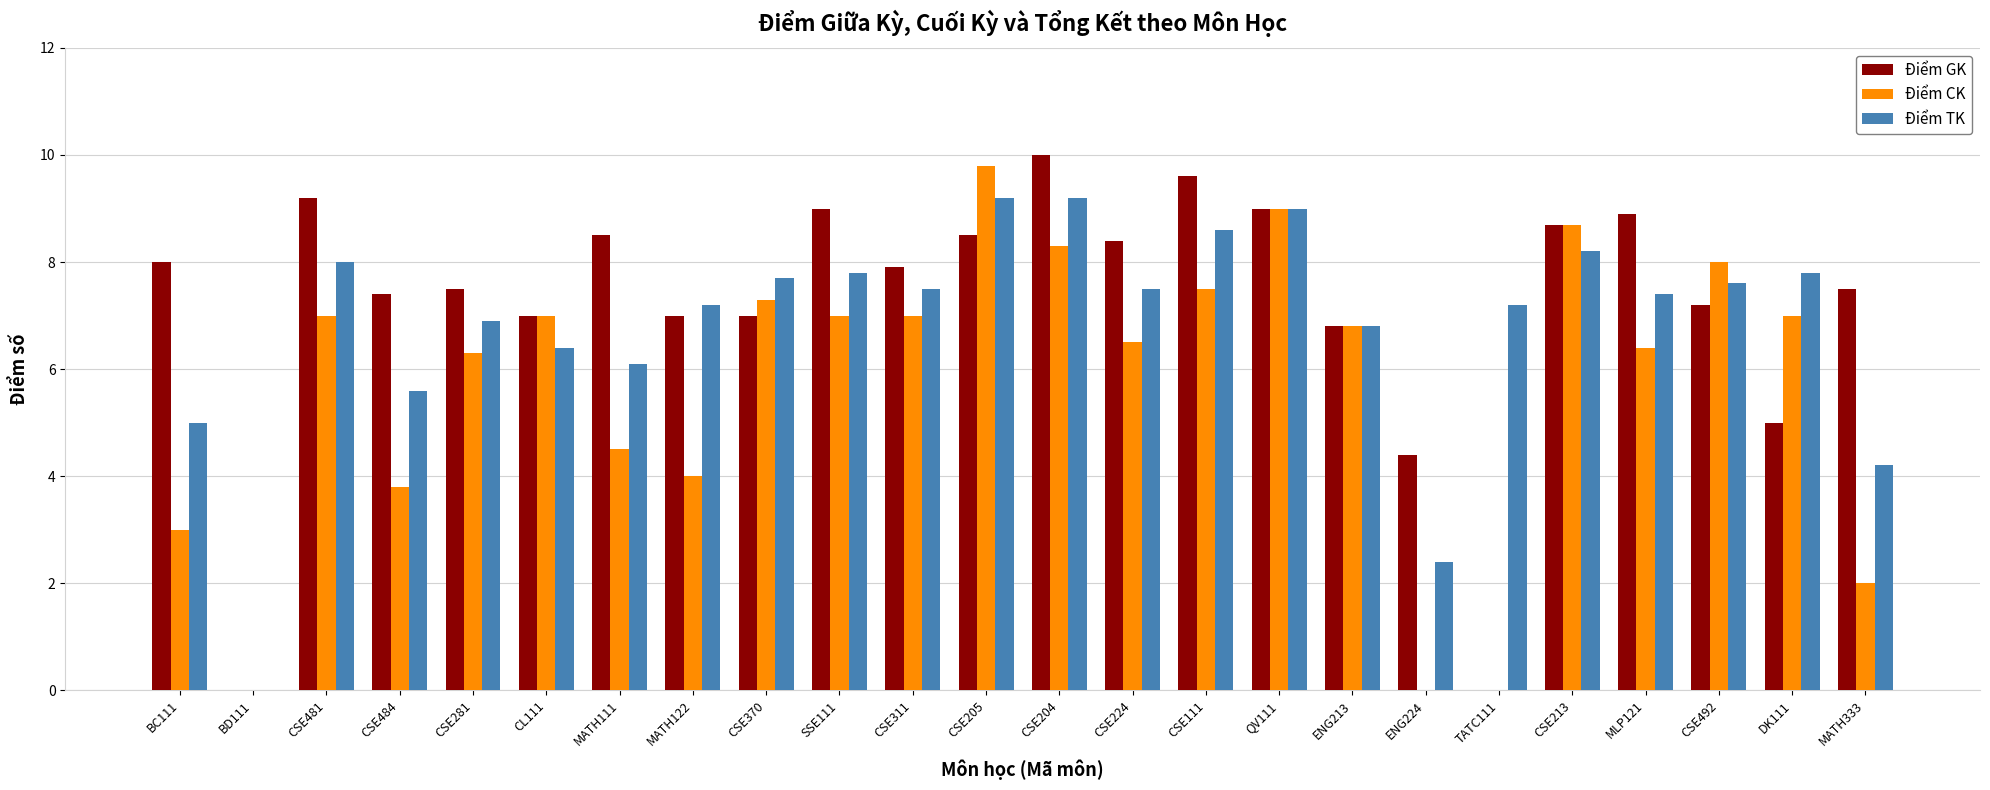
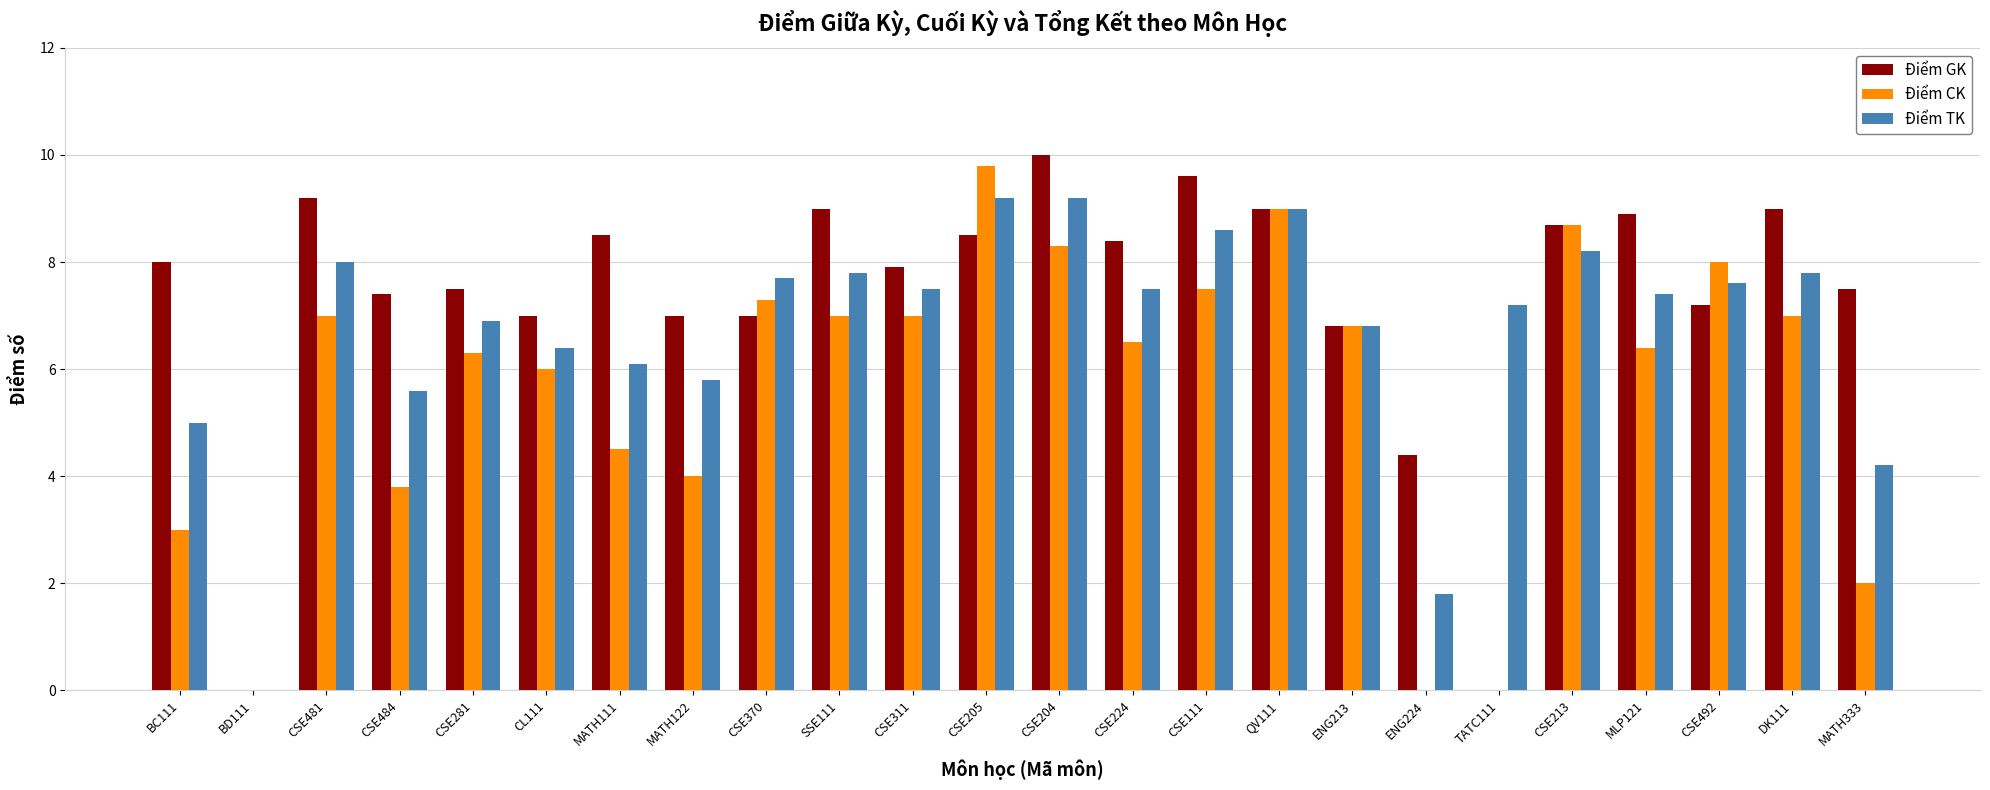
  {
    "Điểm GK": {
      "BC111": 8,
      "BD111": 0,
      "CSE481": 9.2,
      "CSE484": 7.4,
      "CSE281": 7.5,
      "CL111": 7,
      "MATH111": 8.5,
      "MATH122": 7,
      "CSE370": 7,
      "SSE111": 9,
      "CSE311": 7.9,
      "CSE205": 8.5,
      "CSE204": 10,
      "CSE224": 8.4,
      "CSE111": 9.6,
      "QV111": 9,
      "ENG213": 6.8,
      "ENG224": 4.4,
      "TATC111": 0,
      "CSE213": 8.7,
      "MLP121": 8.9,
      "CSE492": 7.2,
-     "DK111": 5,
+     "DK111": 9,
      "MATH333": 7.5
    },
    "Điểm CK": {
      "BC111": 3,
      "BD111": 0,
      "CSE481": 7,
      "CSE484": 3.8,
      "CSE281": 6.3,
-     "CL111": 7,
+     "CL111": 6,
      "MATH111": 4.5,
      "MATH122": 4,
      "CSE370": 7.3,
      "SSE111": 7,
      "CSE311": 7,
      "CSE205": 9.8,
      "CSE204": 8.3,
      "CSE224": 6.5,
      "CSE111": 7.5,
      "QV111": 9,
      "ENG213": 6.8,
      "ENG224": 0,
      "TATC111": 0,
      "CSE213": 8.7,
      "MLP121": 6.4,
      "CSE492": 8,
      "DK111": 7,
      "MATH333": 2
    },
    "Điểm TK": {
      "BC111": 5.0,
      "BD111": 0.0,
      "CSE481": 8.0,
      "CSE484": 5.6,
      "CSE281": 6.9,
      "CL111": 6.4,
      "MATH111": 6.1,
-     "MATH122": 7.2,
+     "MATH122": 5.8,
      "CSE370": 7.7,
      "SSE111": 7.8,
      "CSE311": 7.5,
      "CSE205": 9.2,
      "CSE204": 9.2,
      "CSE224": 7.5,
      "CSE111": 8.6,
      "QV111": 9.0,
      "ENG213": 6.8,
-     "ENG224": 2.4,
+     "ENG224": 1.8,
      "TATC111": 7.2,
      "CSE213": 8.2,
      "MLP121": 7.4,
      "CSE492": 7.6,
      "DK111": 7.8,
      "MATH333": 4.2
    }
  }
